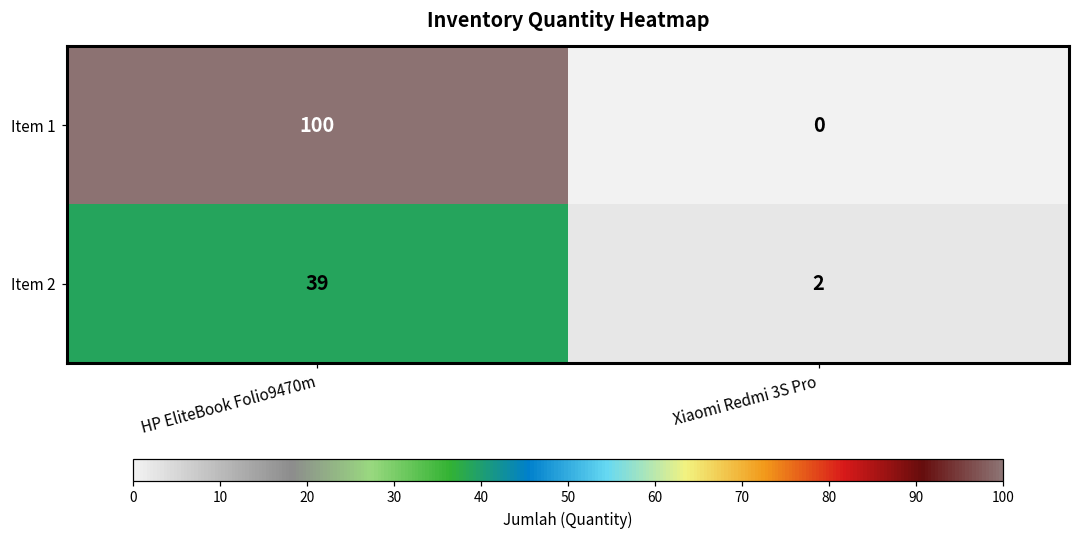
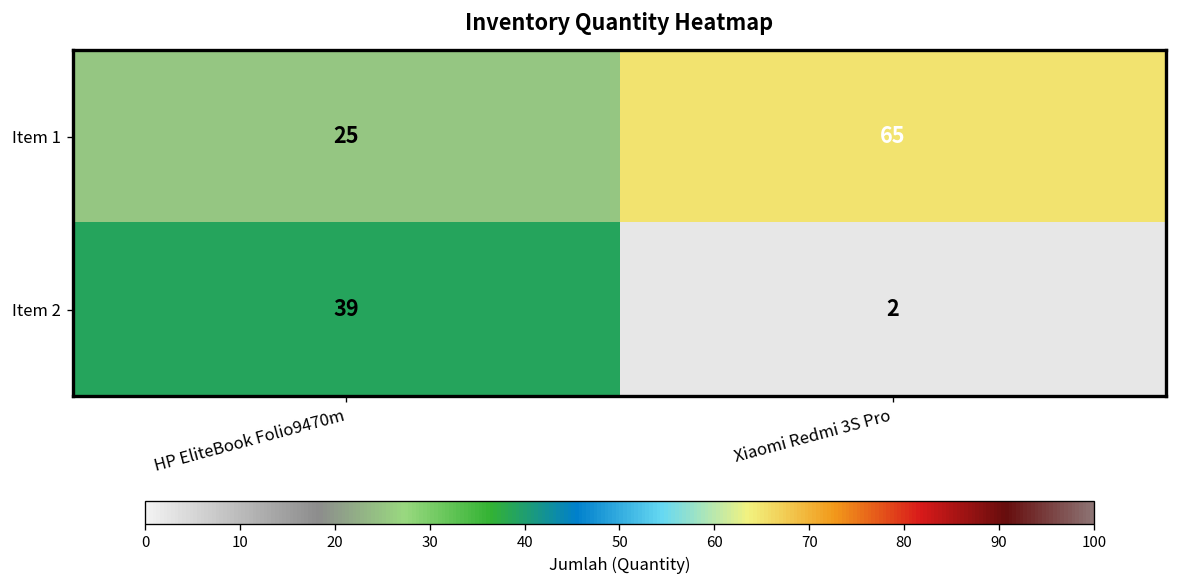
  {
    "Item 1": {
-     "HP EliteBook Folio9470m": 100,
-     "Xiaomi Redmi 3S Pro": 0
+     "HP EliteBook Folio9470m": 25,
+     "Xiaomi Redmi 3S Pro": 65
    },
    "Item 2": {
      "HP EliteBook Folio9470m": 39,
      "Xiaomi Redmi 3S Pro": 2
    }
  }
